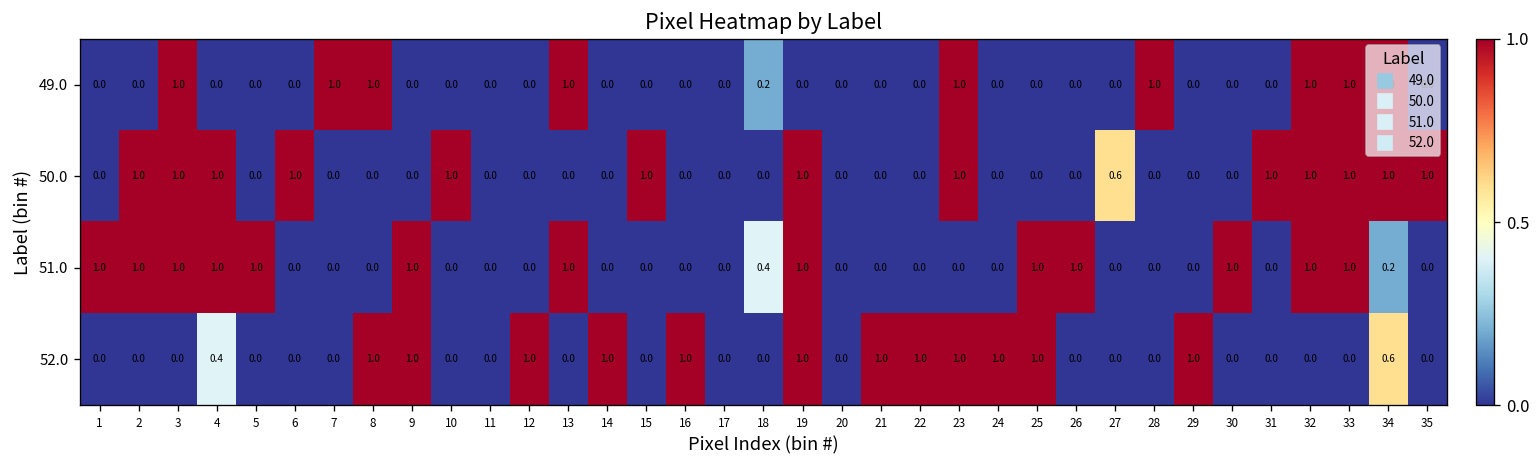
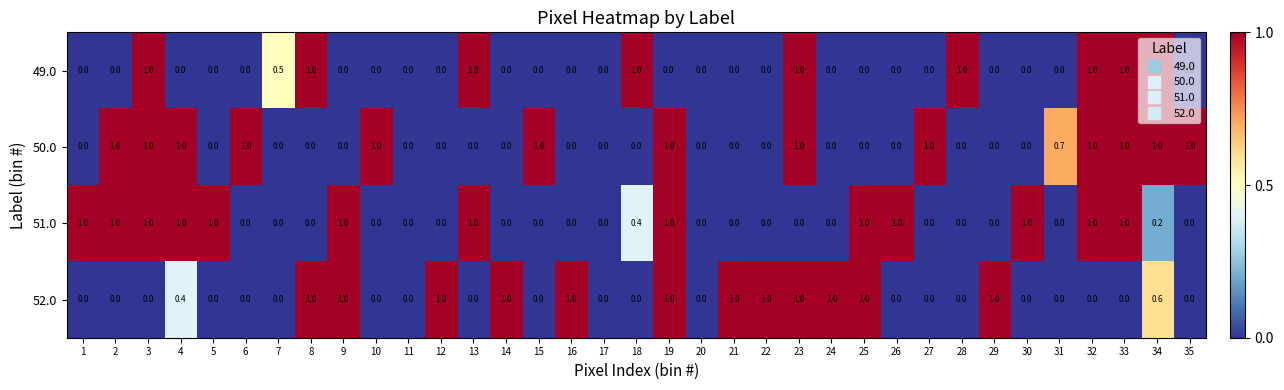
  {
    "49.0": {
      "1": 0.0,
      "2": 0.0,
      "3": 1.0,
      "4": 0.0,
      "5": 0.0,
      "6": 0.0,
-     "7": 1.0,
+     "7": 0.5,
      "8": 1.0,
      "9": 0.0,
      "10": 0.0,
      "11": 0.0,
      "12": 0.0,
      "13": 1.0,
      "14": 0.0,
      "15": 0.0,
      "16": 0.0,
      "17": 0.0,
-     "18": 0.2,
+     "18": 1.0,
      "19": 0.0,
      "20": 0.0,
      "21": 0.0,
      "22": 0.0,
      "23": 1.0,
      "24": 0.0,
      "25": 0.0,
      "26": 0.0,
      "27": 0.0,
      "28": 1.0,
      "29": 0.0,
      "30": 0.0,
      "31": 0.0,
      "32": 1.0,
      "33": 1.0
    },
    "50.0": {
      "1": 0.0,
      "2": 1.0,
      "3": 1.0,
      "4": 1.0,
      "5": 0.0,
      "6": 1.0,
      "7": 0.0,
      "8": 0.0,
      "9": 0.0,
      "10": 1.0,
      "11": 0.0,
      "12": 0.0,
      "13": 0.0,
      "14": 0.0,
      "15": 1.0,
      "16": 0.0,
      "17": 0.0,
      "18": 0.0,
      "19": 1.0,
      "20": 0.0,
      "21": 0.0,
      "22": 0.0,
      "23": 1.0,
      "24": 0.0,
      "25": 0.0,
      "26": 0.0,
-     "27": 0.6,
+     "27": 1.0,
      "28": 0.0,
      "29": 0.0,
      "30": 0.0,
-     "31": 1.0,
+     "31": 0.7,
      "32": 1.0,
      "33": 1.0,
      "34": 1.0,
      "35": 1.0
    },
    "51.0": {
      "1": 1.0,
      "2": 1.0,
      "3": 1.0,
      "4": 1.0,
      "5": 1.0,
      "6": 0.0,
      "7": 0.0,
      "8": 0.0,
      "9": 1.0,
      "10": 0.0,
      "11": 0.0,
      "12": 0.0,
      "13": 1.0,
      "14": 0.0,
      "15": 0.0,
      "16": 0.0,
      "17": 0.0,
      "18": 0.4,
      "19": 1.0,
      "20": 0.0,
      "21": 0.0,
      "22": 0.0,
      "23": 0.0,
      "24": 0.0,
      "25": 1.0,
      "26": 1.0,
      "27": 0.0,
      "28": 0.0,
      "29": 0.0,
      "30": 1.0,
      "31": 0.0,
      "32": 1.0,
      "33": 1.0,
      "34": 0.2,
      "35": 0.0
    },
    "52.0": {
      "1": 0.0,
      "2": 0.0,
      "3": 0.0,
      "4": 0.4,
      "5": 0.0,
      "6": 0.0,
      "7": 0.0,
      "8": 1.0,
      "9": 1.0,
      "10": 0.0,
      "11": 0.0,
      "12": 1.0,
      "13": 0.0,
      "14": 1.0,
      "15": 0.0,
      "16": 1.0,
      "17": 0.0,
      "18": 0.0,
      "19": 1.0,
      "20": 0.0,
      "21": 1.0,
      "22": 1.0,
      "23": 1.0,
      "24": 1.0,
      "25": 1.0,
      "26": 0.0,
      "27": 0.0,
      "28": 0.0,
      "29": 1.0,
      "30": 0.0,
      "31": 0.0,
      "32": 0.0,
      "33": 0.0,
      "34": 0.6,
      "35": 0.0
    }
  }
